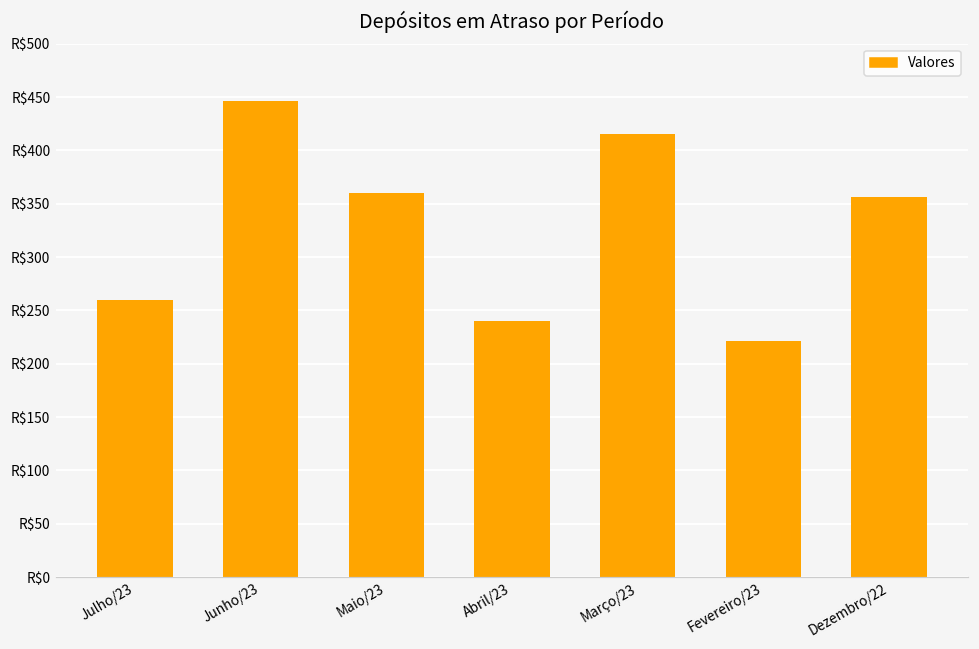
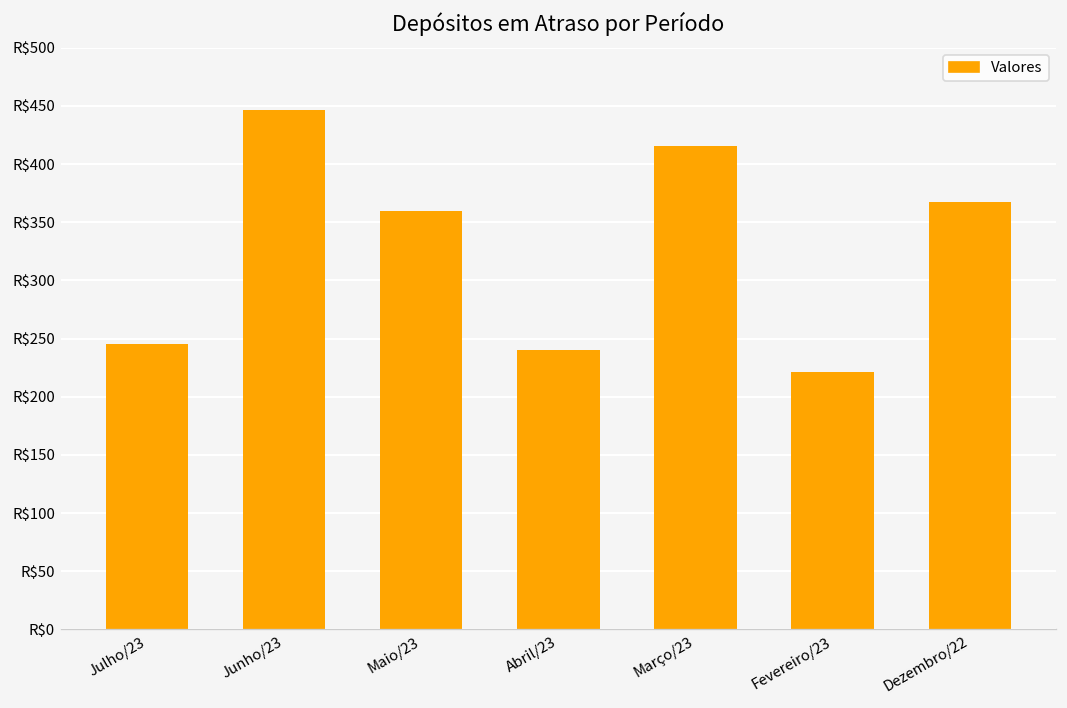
  {
-   "Julho/23": "R$260",
+   "Julho/23": "R$250",
    "Junho/23": "R$450",
    "Maio/23": "R$360",
    "Abril/23": "R$240",
    "Março/23": "R$420",
    "Fevereiro/23": "R$220",
-   "Dezembro/22": "R$360"
+   "Dezembro/22": "R$370"
  }
